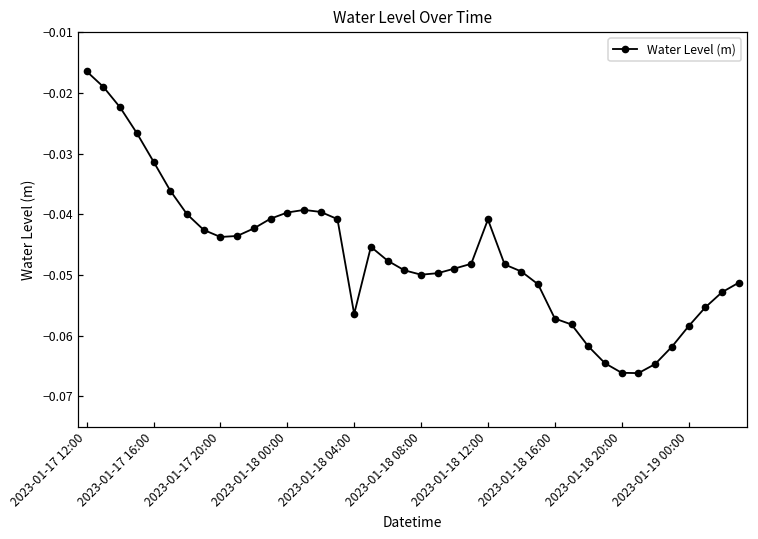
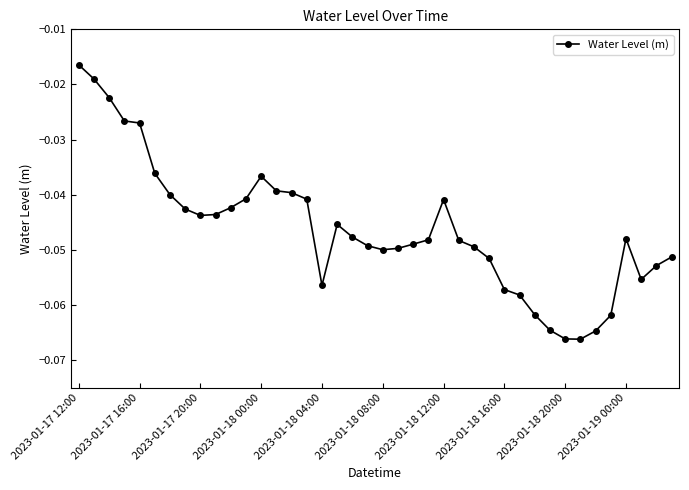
  {
    "2023-01-17 12:00": -0.016,
-   "2023-01-17 16:00": -0.031,
+   "2023-01-17 16:00": -0.027,
    "2023-01-17 20:00": -0.044,
-   "2023-01-18 00:00": -0.040,
+   "2023-01-18 00:00": -0.037,
    "2023-01-18 04:00": -0.056,
    "2023-01-18 08:00": -0.050,
    "2023-01-18 12:00": -0.041,
    "2023-01-18 16:00": -0.057,
    "2023-01-18 20:00": -0.066,
-   "2023-01-19 00:00": -0.058
+   "2023-01-19 00:00": -0.048
  }
